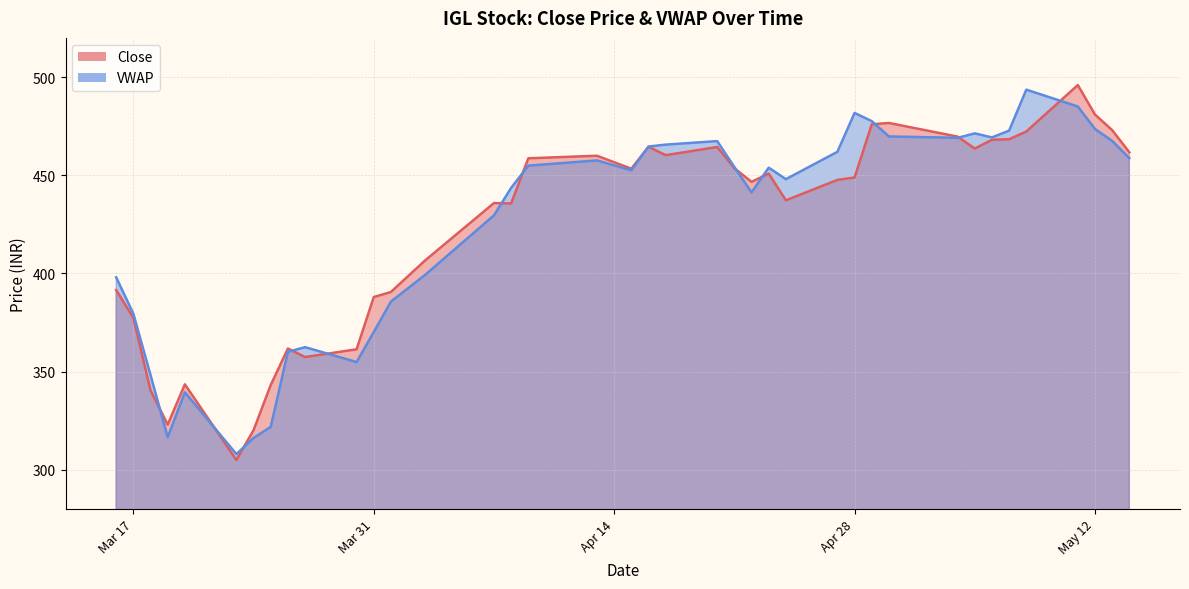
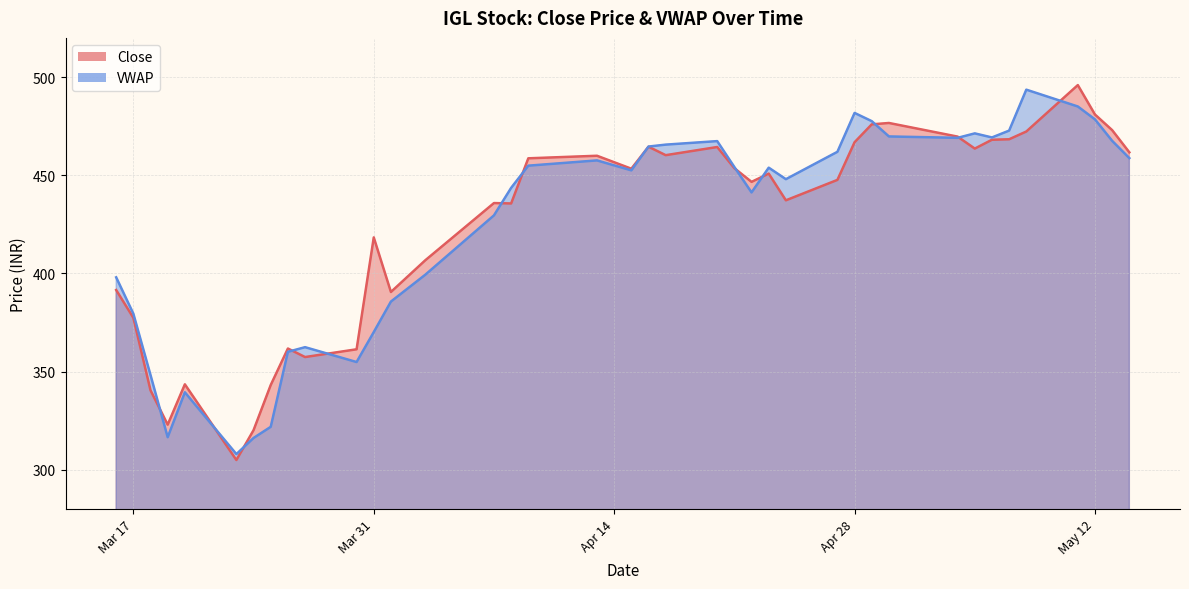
  {
    "Close": {
      "Mar 17": 377,
-     "Mar 31": 388,
-     "Apr 28": 449,
+     "Mar 31": 418,
+     "Apr 28": 467,
      "May 12": 481
    },
    "VWAP": {
      "Mar 17": 380,
      "Mar 31": 370,
      "Apr 28": 482,
-     "May 12": 474
+     "May 12": 478
    }
  }
